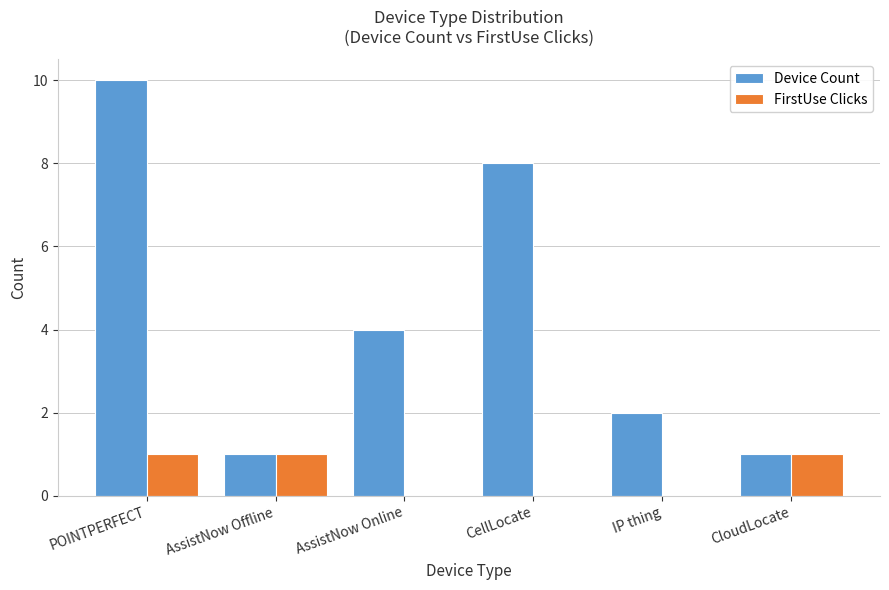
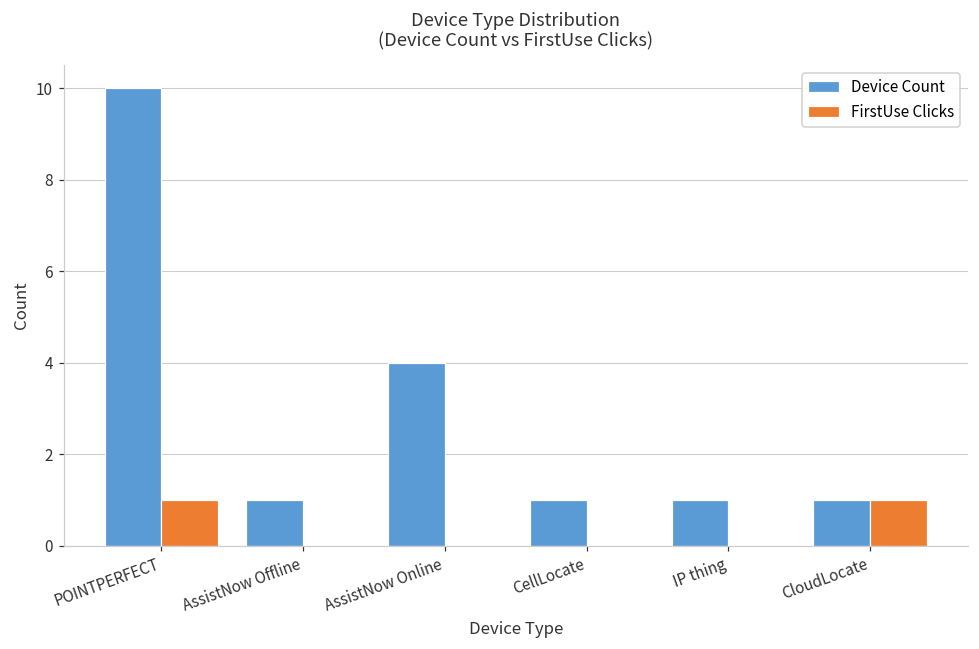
  {
    "Device Count": {
      "POINTPERFECT": 10,
      "AssistNow Offline": 1,
      "AssistNow Online": 4,
-     "CellLocate": 8,
-     "IP thing": 2,
+     "CellLocate": 1,
+     "IP thing": 1,
      "CloudLocate": 1
    },
    "FirstUse Clicks": {
      "POINTPERFECT": 1,
-     "AssistNow Offline": 1,
+     "AssistNow Offline": 0,
      "AssistNow Online": 0,
      "CellLocate": 0,
      "IP thing": 0,
      "CloudLocate": 1
    }
  }
